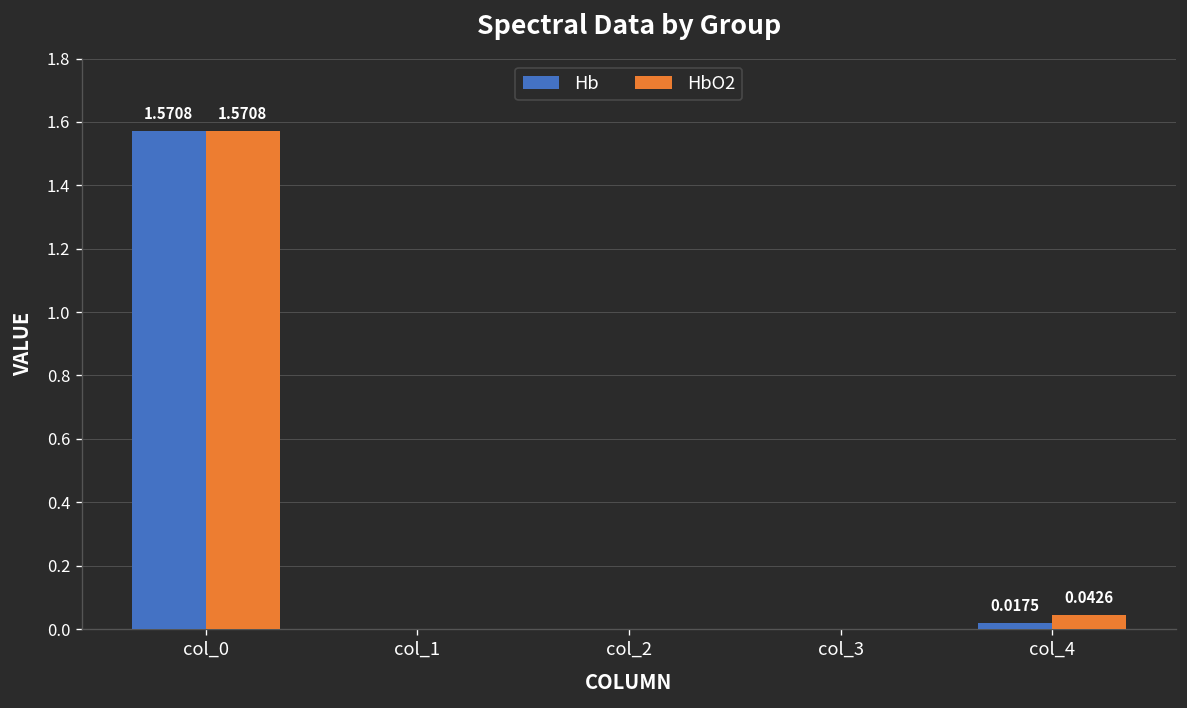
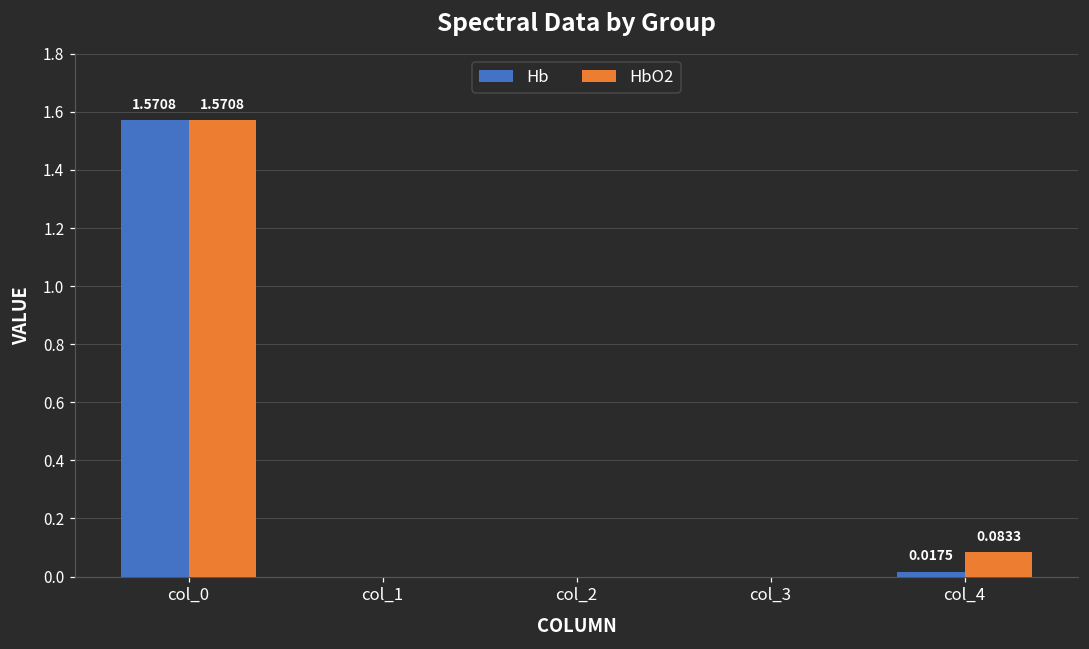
  {
    "Hb": {
      "col_0": 1.5708,
      "col_4": 0.0175
    },
    "HbO2": {
      "col_0": 1.5708,
-     "col_4": 0.0426
+     "col_4": 0.0833
    }
  }
